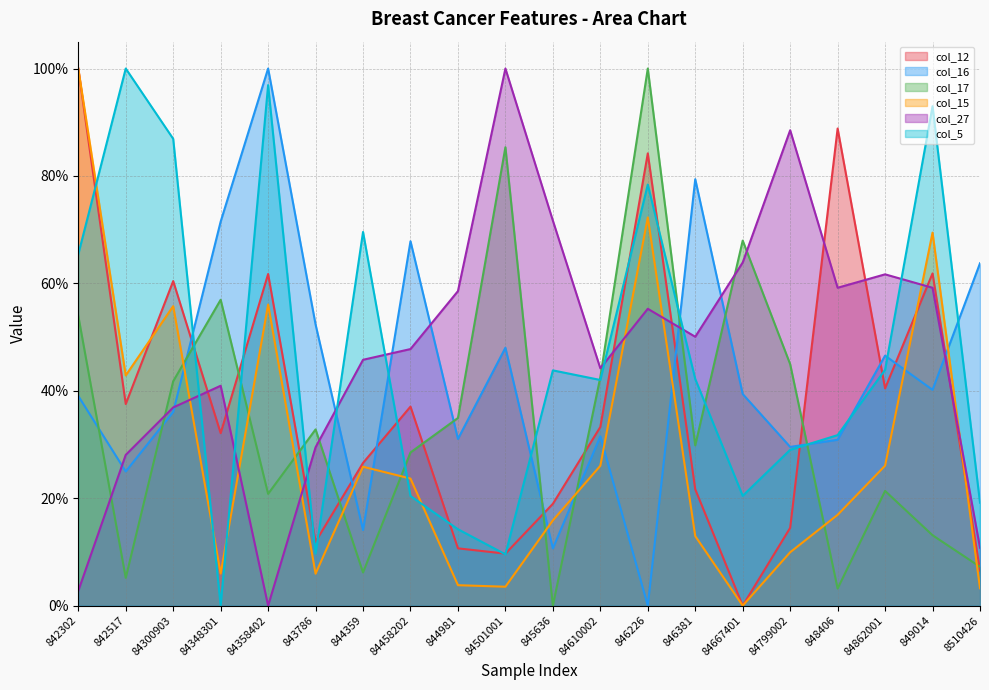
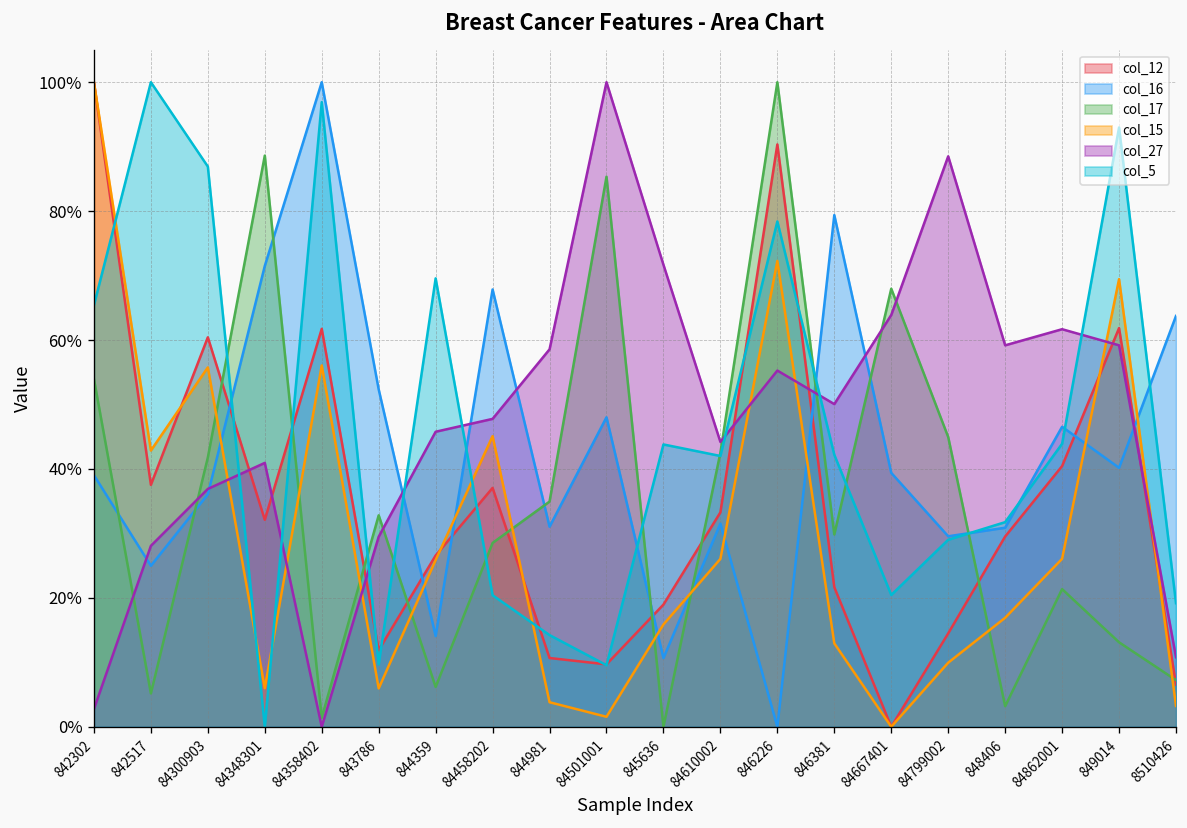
  {
    "col_12": {
      "842517": "38%",
      "84300903": "60%",
      "84348301": "32%",
      "84358402": "62%",
      "843786": "12%",
      "844359": "27%",
      "84458202": "37%",
      "844981": "11%",
      "845636": "19%",
      "84610002": "33%",
-     "846226": "84%",
+     "846226": "90%",
      "846381": "22%",
      "84799002": "14%",
-     "848406": "89%",
+     "848406": "30%",
      "84862001": "40%",
      "849014": "62%",
      "8510426": "7%"
    },
    "col_17": {
      "842302": "54%",
      "842517": "5%",
      "84300903": "42%",
-     "84348301": "57%",
-     "84358402": "21%",
+     "84348301": "89%",
+     "84358402": "1%",
      "843786": "33%",
      "844359": "6%",
      "84458202": "29%",
      "844981": "35%",
      "84501001": "85%",
      "845636": "0%",
      "84610002": "43%",
      "846226": "100%",
      "846381": "30%",
      "84667401": "68%",
      "84799002": "45%",
      "848406": "3%",
      "84862001": "21%",
      "849014": "13%",
      "8510426": "7%"
    },
    "col_15": {
      "842517": "43%",
      "84300903": "56%",
      "84348301": "6%",
      "84358402": "56%",
      "843786": "6%",
      "844359": "26%",
-     "84458202": "24%",
+     "84458202": "45%",
      "844981": "4%",
-     "84501001": "4%",
+     "84501001": "2%",
      "845636": "16%",
      "84610002": "26%",
      "846226": "72%",
      "846381": "13%",
      "84799002": "10%",
      "848406": "17%",
      "84862001": "26%",
      "849014": "69%",
      "8510426": "3%"
    },
    "col_27": {
      "842302": "3%",
      "842517": "28%",
      "84300903": "37%",
      "84348301": "41%",
      "84358402": "0%",
      "843786": "29%",
      "844359": "46%",
      "84458202": "48%",
      "844981": "59%",
      "84501001": "100%",
      "845636": "72%",
      "84610002": "44%",
      "846226": "55%",
      "846381": "50%",
      "84667401": "64%",
      "84799002": "89%",
      "848406": "59%",
      "84862001": "62%",
      "849014": "59%",
      "8510426": "11%"
    }
  }
